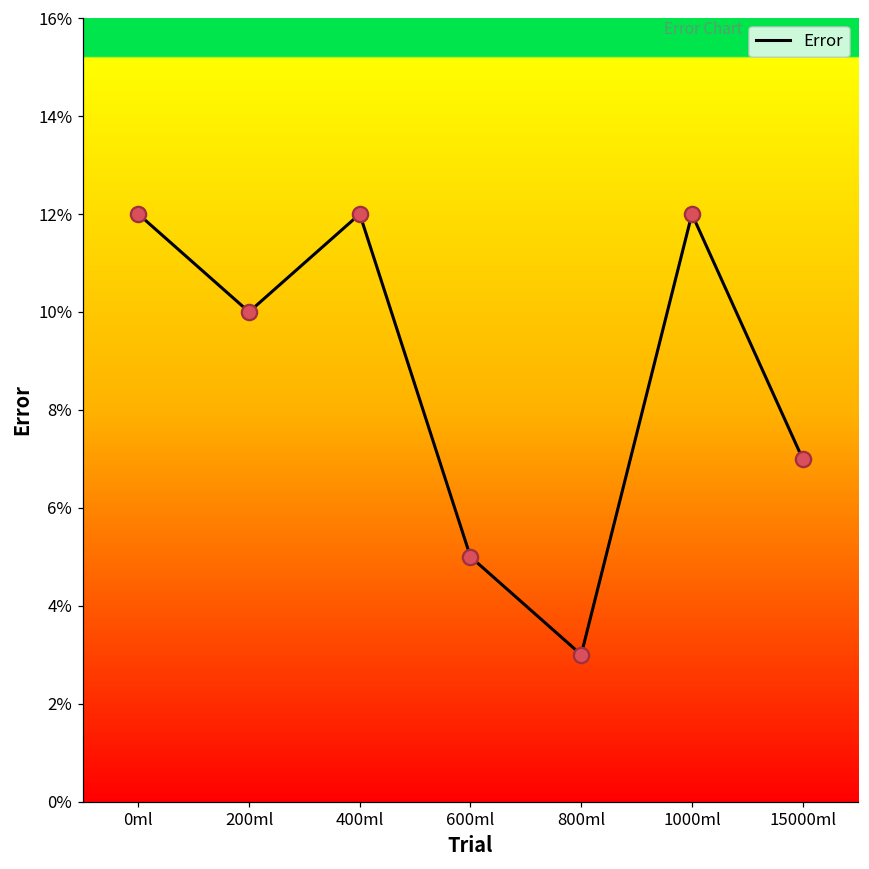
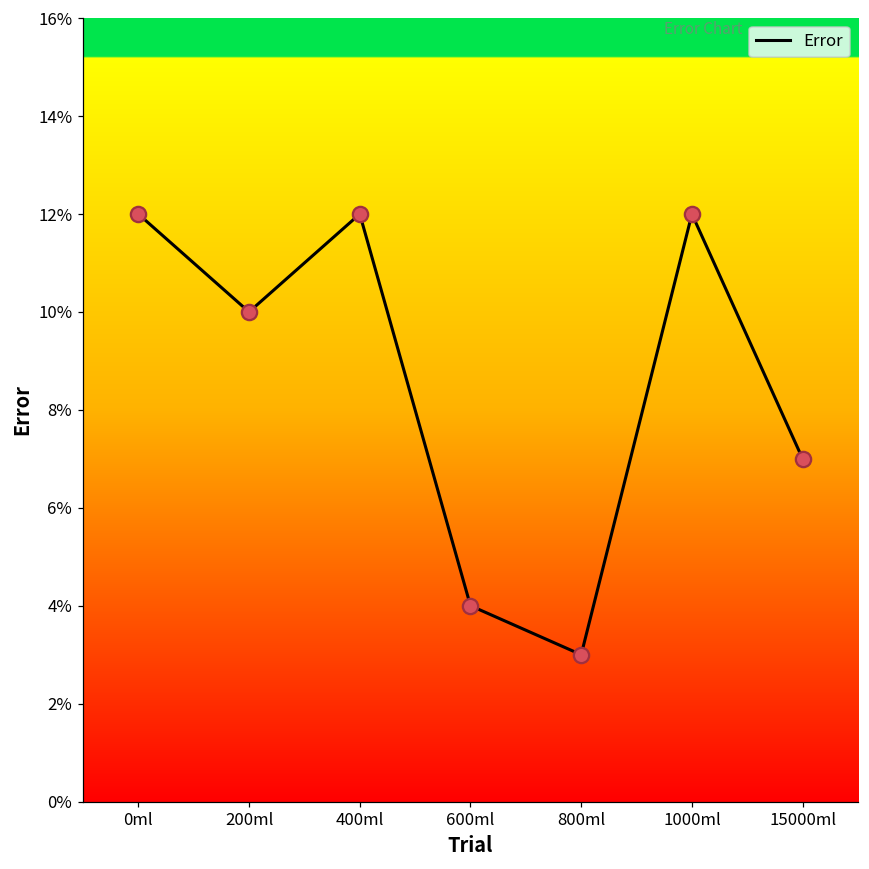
  {
    "0ml": "12.0%",
    "200ml": "10.0%",
    "400ml": "12.0%",
-   "600ml": "5.0%",
+   "600ml": "4.0%",
    "800ml": "3.0%",
    "1000ml": "12.0%",
    "15000ml": "7.0%"
  }
